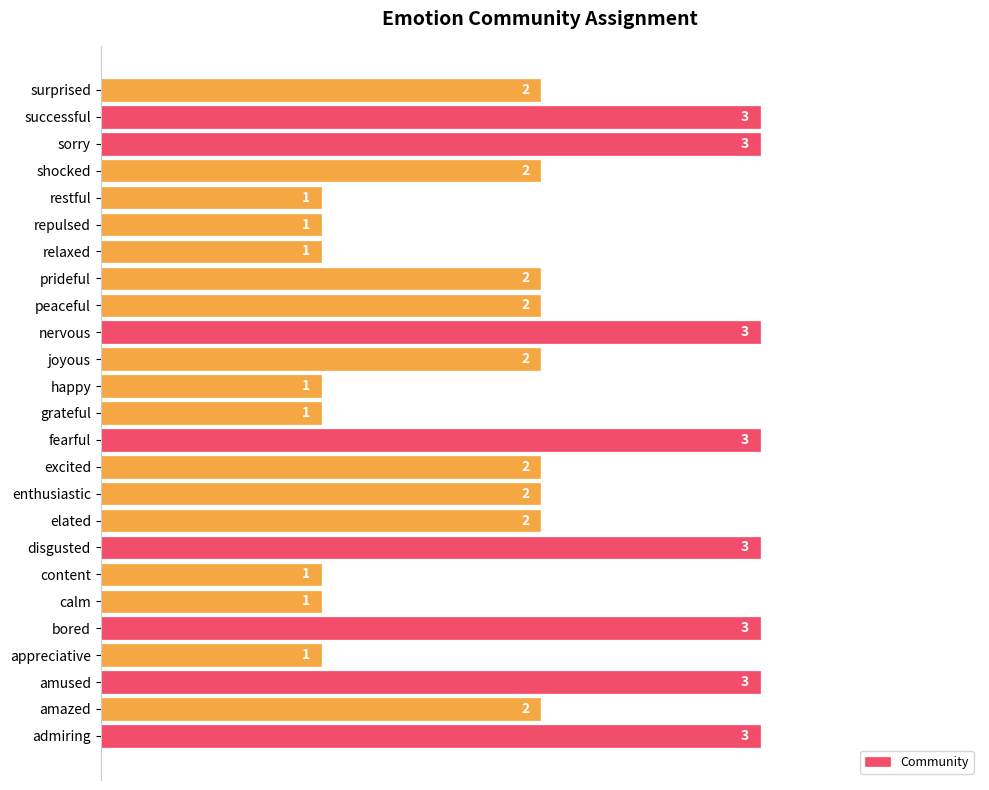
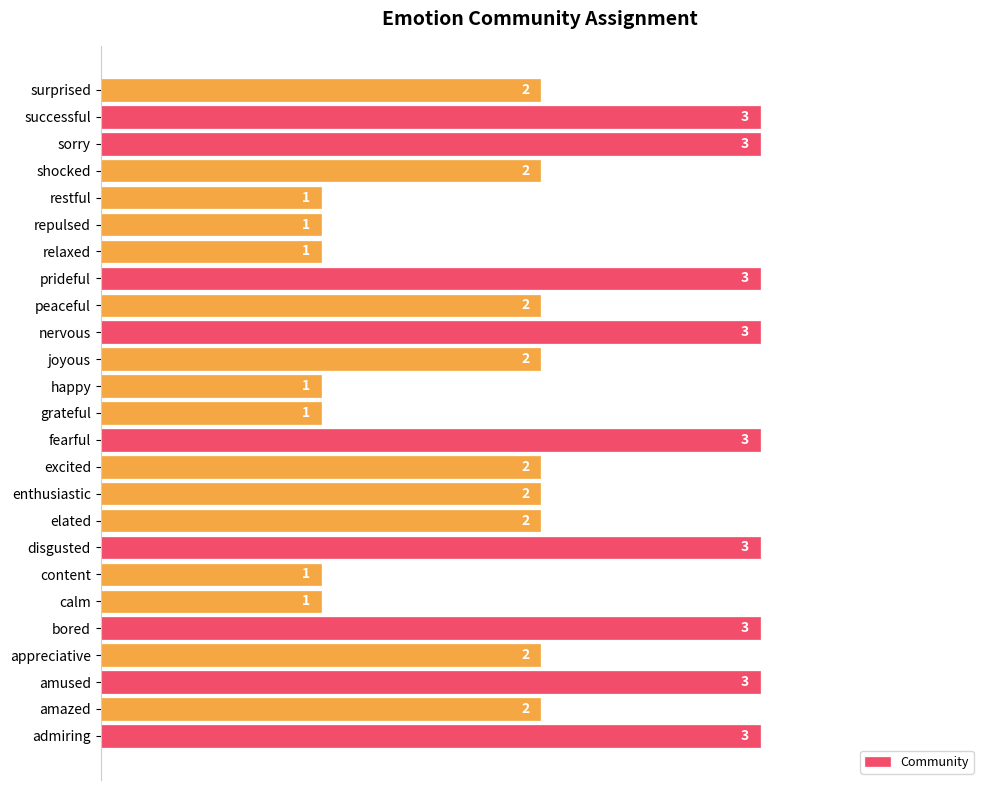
  {
    "surprised": 2,
    "successful": 3,
    "sorry": 3,
    "shocked": 2,
    "restful": 1,
    "repulsed": 1,
    "relaxed": 1,
-   "prideful": 2,
+   "prideful": 3,
    "peaceful": 2,
    "nervous": 3,
    "joyous": 2,
    "happy": 1,
    "grateful": 1,
    "fearful": 3,
    "excited": 2,
    "enthusiastic": 2,
    "elated": 2,
    "disgusted": 3,
    "content": 1,
    "calm": 1,
    "bored": 3,
-   "appreciative": 1,
+   "appreciative": 2,
    "amused": 3,
    "amazed": 2,
    "admiring": 3
  }
